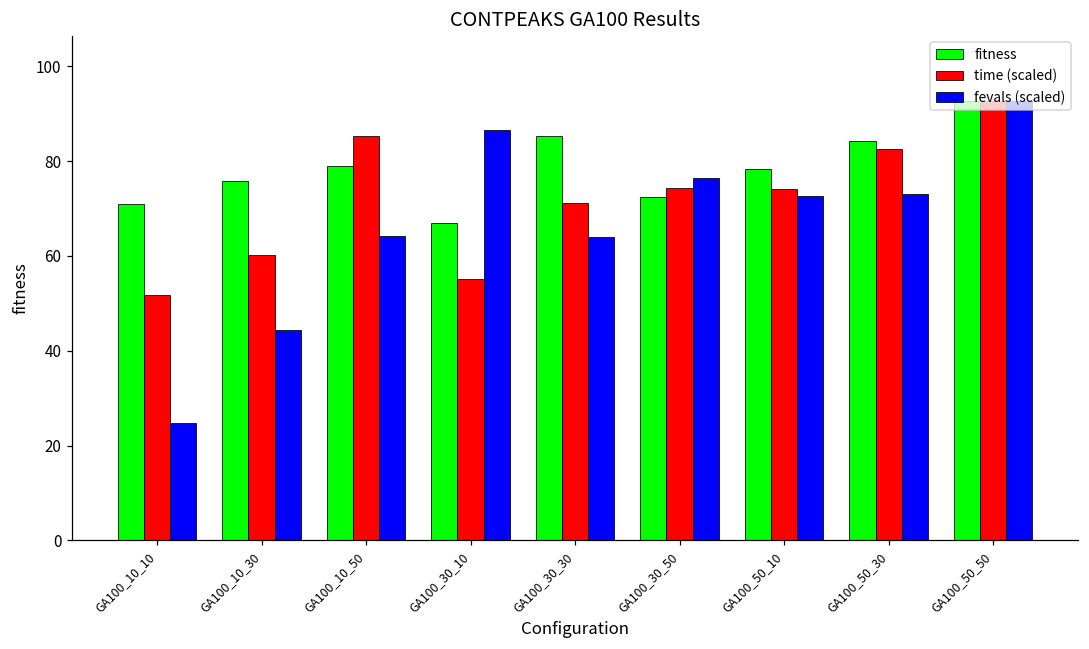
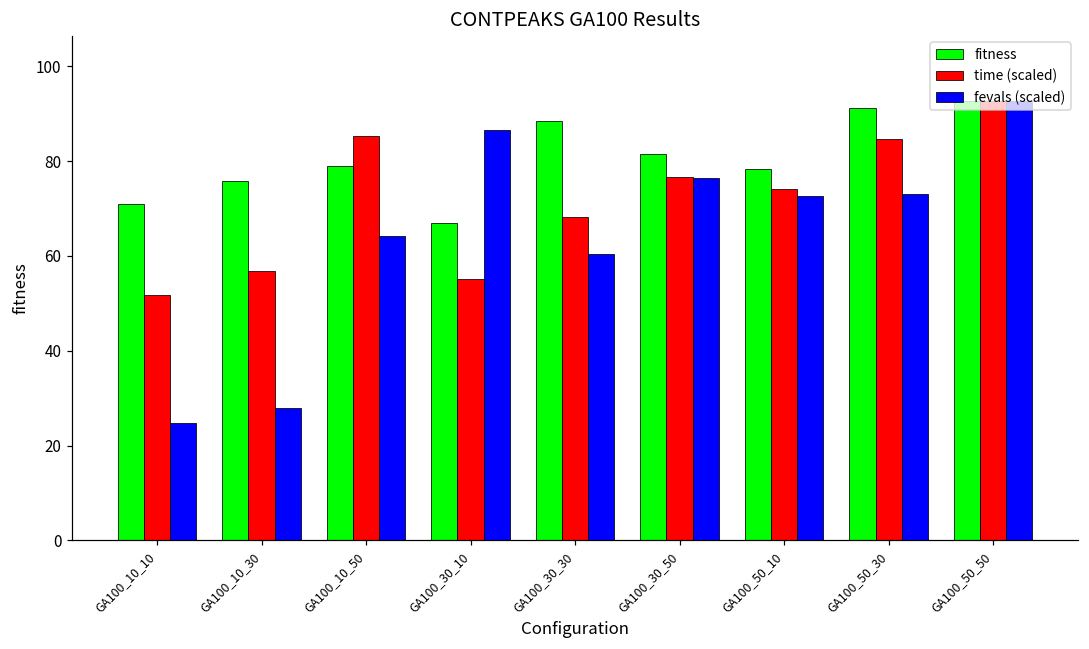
  {
    "fitness": {
      "GA100_10_10": 71,
      "GA100_10_30": 76,
      "GA100_10_50": 79,
      "GA100_30_10": 67,
-     "GA100_30_30": 85,
-     "GA100_30_50": 73,
+     "GA100_30_30": 88,
+     "GA100_30_50": 82,
      "GA100_50_10": 78,
-     "GA100_50_30": 84
+     "GA100_50_30": 91
    },
    "time (scaled)": {
      "GA100_10_10": 52,
-     "GA100_10_30": 60,
+     "GA100_10_30": 57,
      "GA100_10_50": 85,
      "GA100_30_10": 55,
-     "GA100_30_30": 71,
-     "GA100_30_50": 74,
+     "GA100_30_30": 68,
+     "GA100_30_50": 77,
      "GA100_50_10": 74,
-     "GA100_50_30": 82
+     "GA100_50_30": 85
    },
    "fevals (scaled)": {
      "GA100_10_10": 25,
-     "GA100_10_30": 44,
+     "GA100_10_30": 28,
      "GA100_10_50": 64,
      "GA100_30_10": 86,
-     "GA100_30_30": 64,
+     "GA100_30_30": 60,
      "GA100_30_50": 77,
      "GA100_50_10": 73,
      "GA100_50_30": 73
    }
  }
